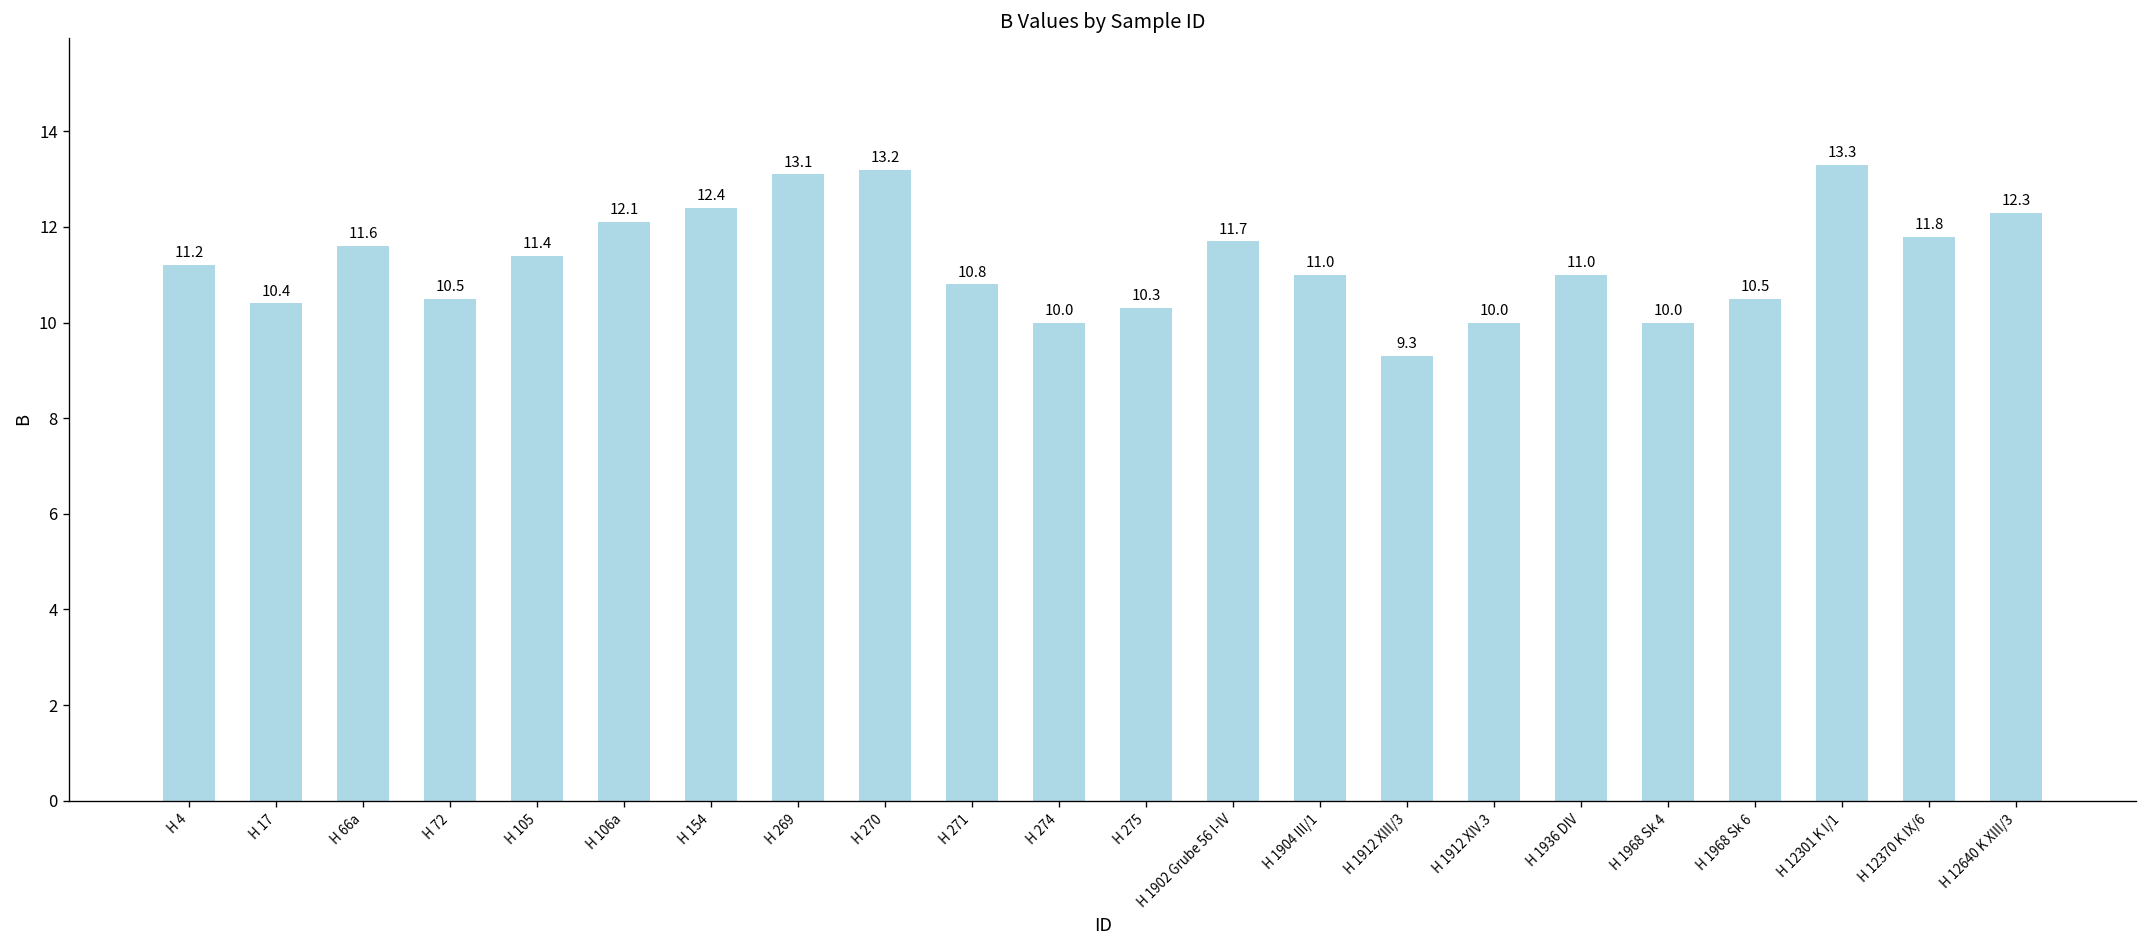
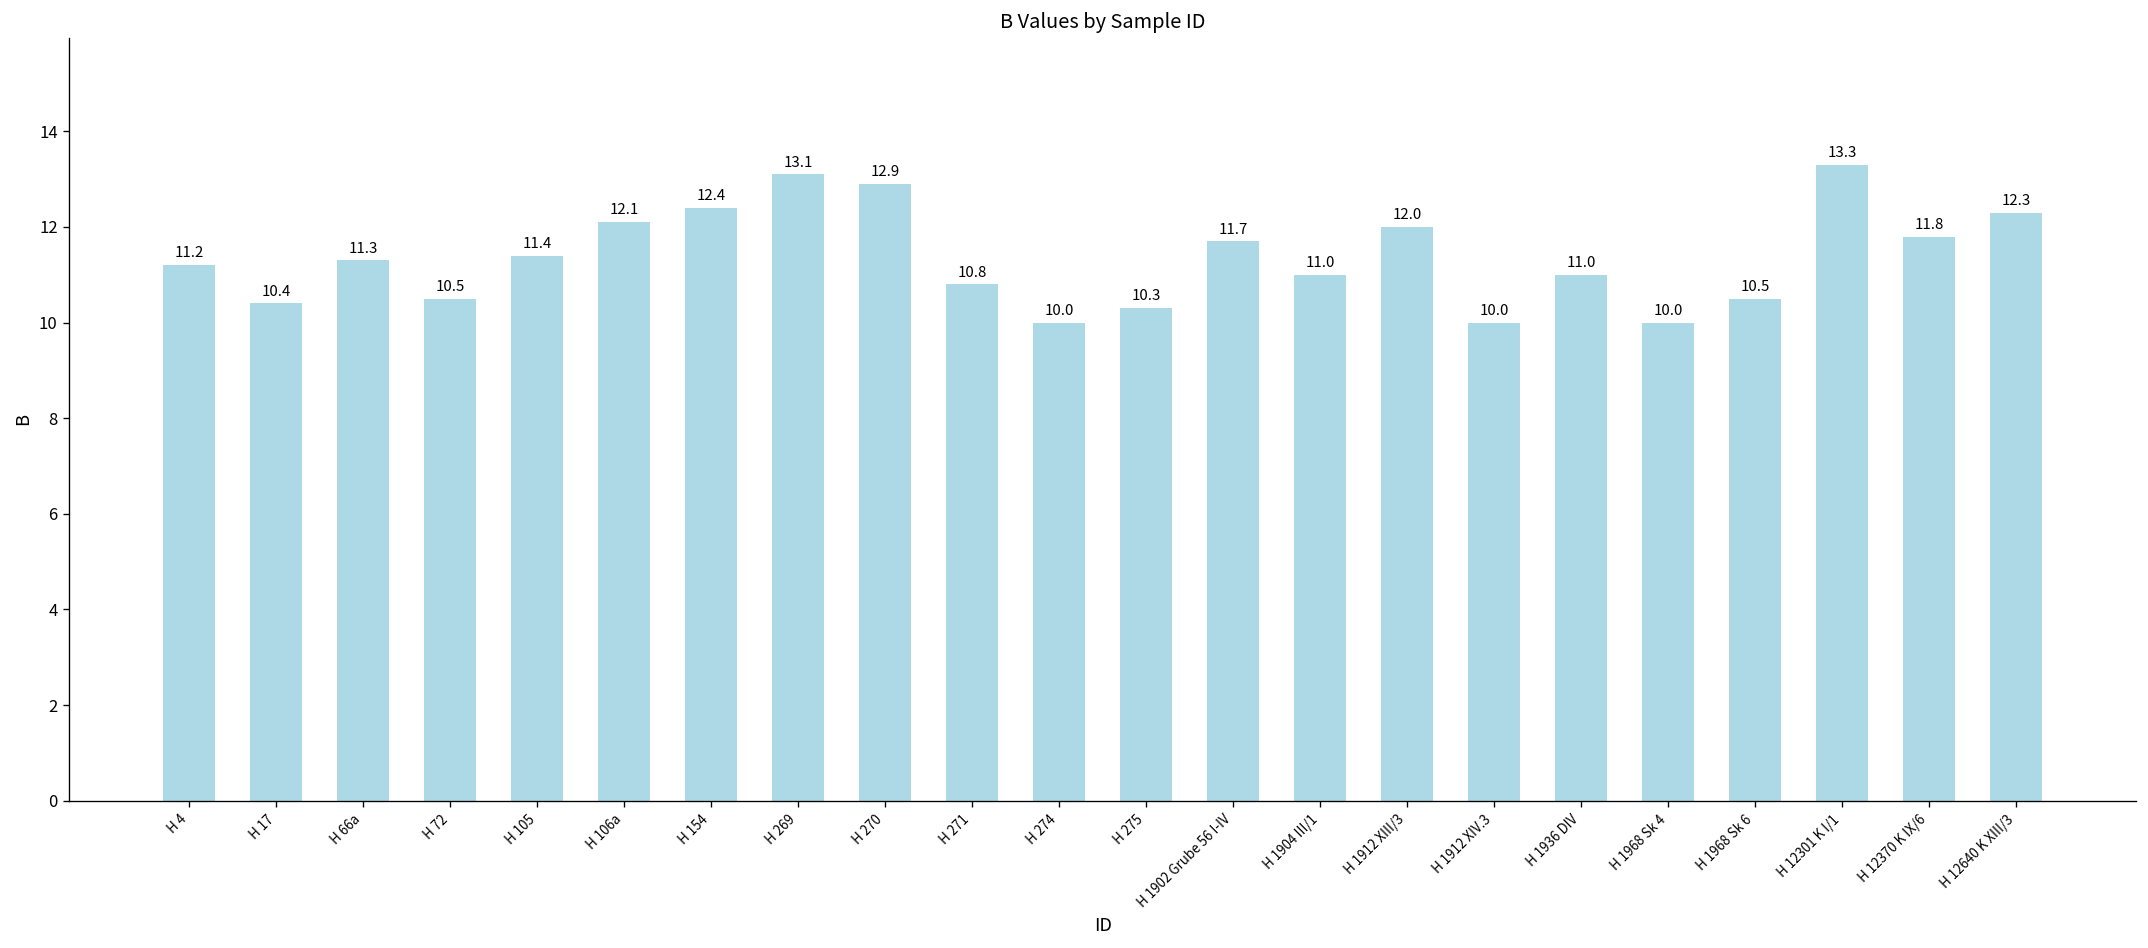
  {
    "H 4": 11.2,
    "H 17": 10.4,
-   "H 66a": 11.6,
+   "H 66a": 11.3,
    "H 72": 10.5,
    "H 105": 11.4,
    "H 106a": 12.1,
    "H 154": 12.4,
    "H 269": 13.1,
-   "H 270": 13.2,
+   "H 270": 12.9,
    "H 271": 10.8,
    "H 274": 10.0,
    "H 275": 10.3,
    "H 1902 Grube 56 I-IV": 11.7,
    "H 1904 III/1": 11.0,
-   "H 1912 XIII/3": 9.3,
+   "H 1912 XIII/3": 12.0,
    "H 1912 XIV.3": 10.0,
    "H 1936 DIV": 11.0,
    "H 1968 Sk 4": 10.0,
    "H 1968 Sk 6": 10.5,
    "H 12301 K I/1": 13.3,
    "H 12370 K IX/6": 11.8,
    "H 12640 K XIII/3": 12.3
  }
